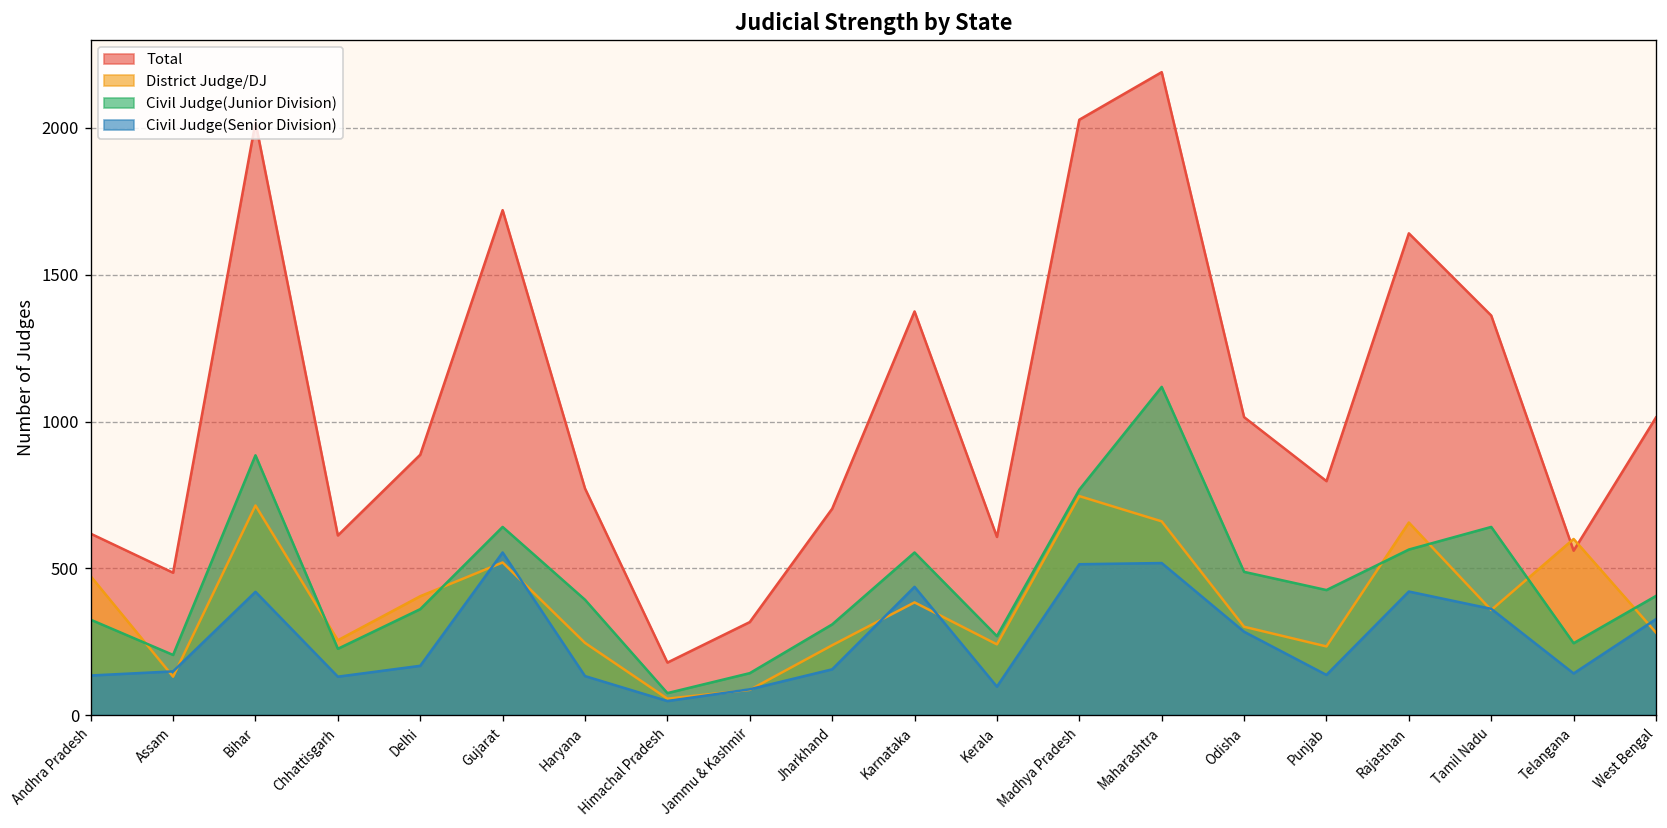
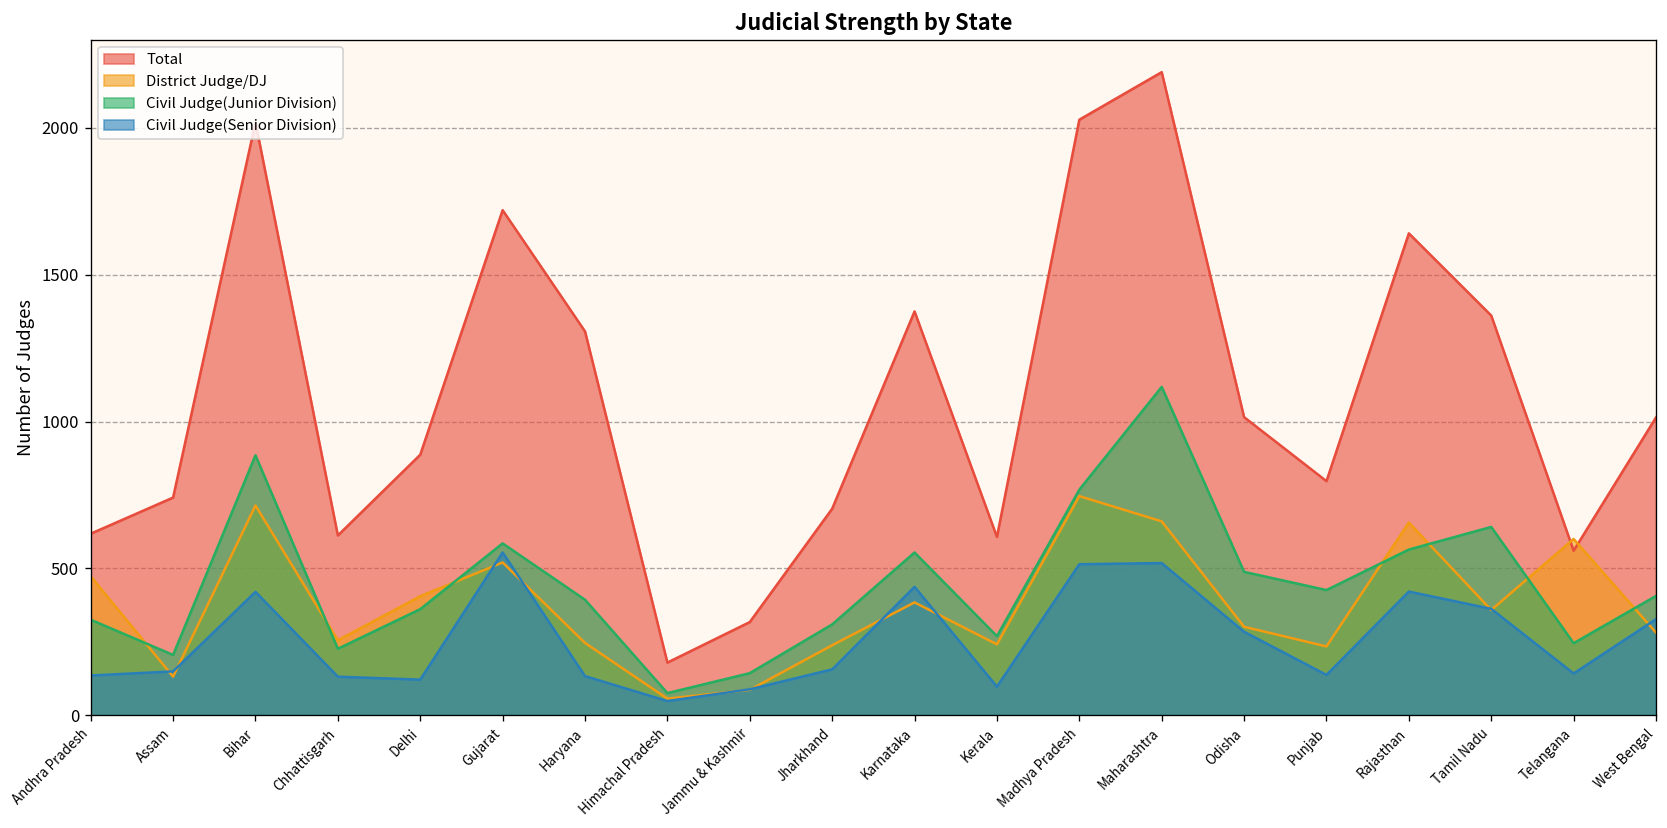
  {
    "Total": {
      "Andhra Pradesh": 620,
-     "Assam": 490,
+     "Assam": 740,
      "Chhattisgarh": 610,
      "Delhi": 890,
      "Gujarat": 1720,
-     "Haryana": 770,
+     "Haryana": 1310,
      "Himachal Pradesh": 180,
      "Jammu & Kashmir": 320,
      "Jharkhand": 700,
      "Karnataka": 1380,
      "Kerala": 610,
      "Madhya Pradesh": 2030,
      "Maharashtra": 2190,
      "Odisha": 1020,
      "Punjab": 800,
      "Rajasthan": 1640,
      "Tamil Nadu": 1360,
      "Telangana": 560,
      "West Bengal": 1010
    },
    "District Judge/DJ": {
      "Andhra Pradesh": 470,
      "Assam": 130,
      "Bihar": 710,
      "Chhattisgarh": 260,
      "Delhi": 410,
      "Gujarat": 520,
      "Haryana": 250,
      "Jharkhand": 240,
      "Karnataka": 380,
      "Kerala": 240,
      "Madhya Pradesh": 750,
      "Maharashtra": 660,
      "Odisha": 300,
      "Punjab": 230,
      "Rajasthan": 660,
      "Telangana": 600,
      "West Bengal": 280
    },
    "Civil Judge(Junior Division)": {
      "Andhra Pradesh": 330,
      "Assam": 210,
      "Bihar": 890,
      "Chhattisgarh": 230,
      "Delhi": 360,
-     "Gujarat": 640,
+     "Gujarat": 590,
      "Haryana": 390,
      "Himachal Pradesh": 80,
      "Jammu & Kashmir": 140,
      "Jharkhand": 310,
      "Karnataka": 550,
      "Kerala": 270,
      "Madhya Pradesh": 770,
      "Maharashtra": 1120,
      "Odisha": 490,
      "Punjab": 430,
      "Rajasthan": 560,
      "Tamil Nadu": 640,
      "Telangana": 250,
      "West Bengal": 410
    },
    "Civil Judge(Senior Division)": {
      "Andhra Pradesh": 140,
      "Assam": 150,
      "Bihar": 420,
      "Chhattisgarh": 130,
-     "Delhi": 170,
+     "Delhi": 120,
      "Gujarat": 550,
      "Haryana": 130,
      "Jharkhand": 160,
      "Karnataka": 440,
      "Kerala": 100,
      "Madhya Pradesh": 510,
      "Maharashtra": 520,
      "Odisha": 280,
      "Punjab": 140,
      "Rajasthan": 420,
      "Telangana": 140,
      "West Bengal": 330
    }
  }
